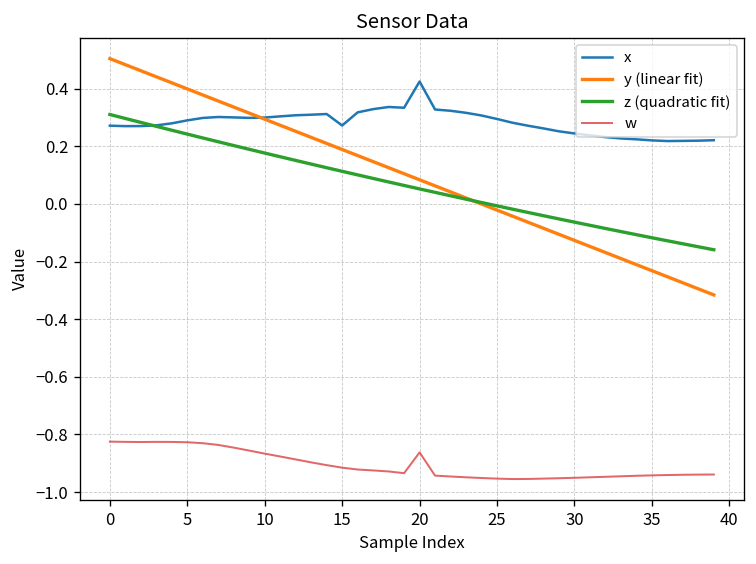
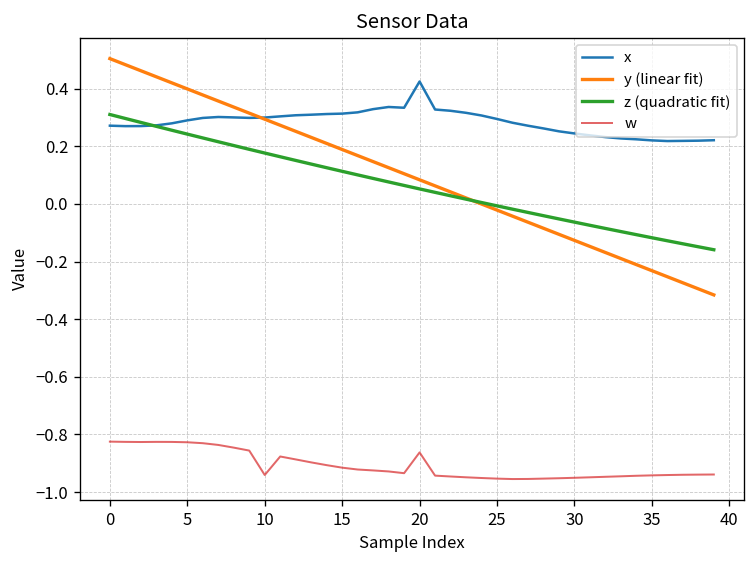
  {
    "x": {
      "0": 0.27,
      "5": 0.29,
-     "15": 0.27,
+     "15": 0.31,
      "20": 0.42,
      "25": 0.29,
      "30": 0.24
    },
    "y (linear fit)": {
      "0": 0.50,
      "5": 0.40,
      "15": 0.19,
      "20": 0.08,
      "25": -0.02,
      "30": -0.13,
      "35": -0.23
    },
    "z (quadratic fit)": {
      "0": 0.31,
      "5": 0.24,
      "10": 0.18,
      "15": 0.11,
      "20": 0.05,
      "25": -0.01,
      "30": -0.06,
      "35": -0.12
    },
    "w": {
      "0": -0.82,
      "5": -0.83,
-     "10": -0.87,
+     "10": -0.94,
      "15": -0.92,
      "20": -0.86,
      "25": -0.95,
      "30": -0.95,
      "35": -0.94
    }
  }
